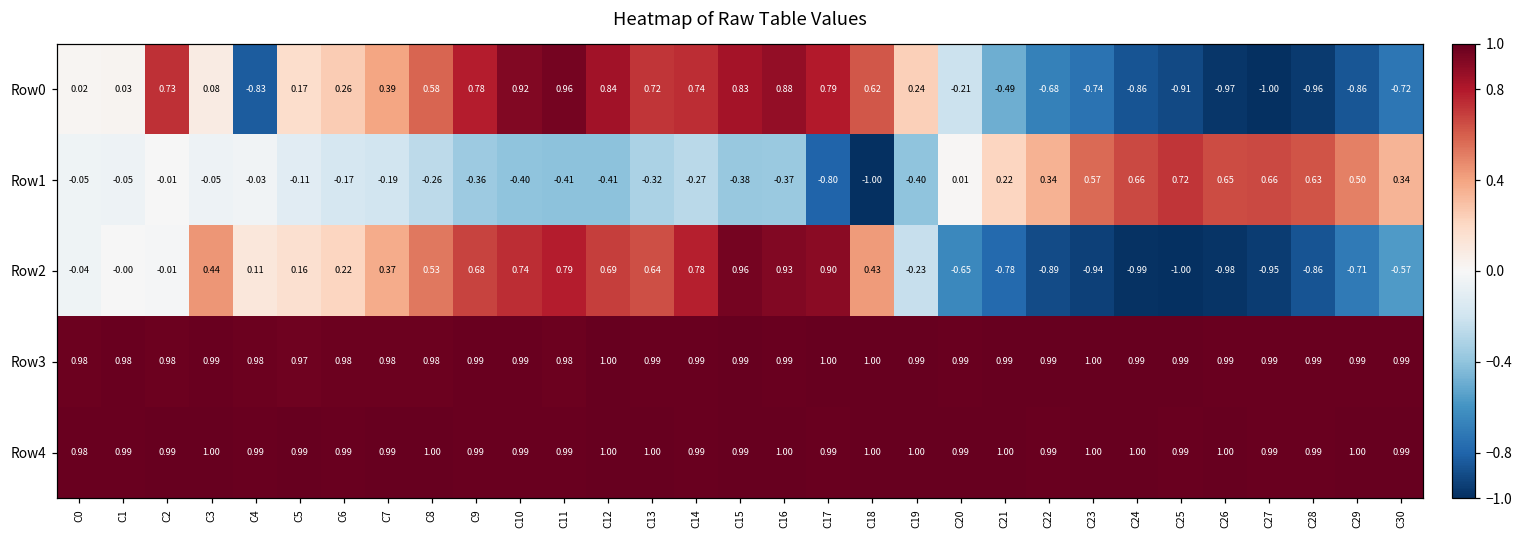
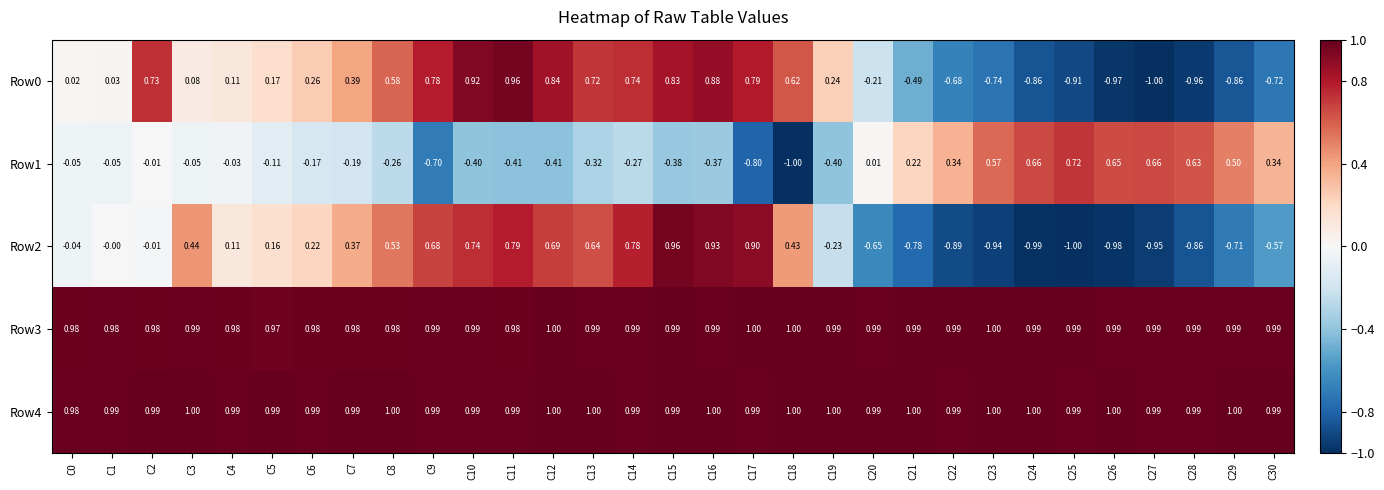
  {
    "Row0": {
      "C0": 0.02,
      "C1": 0.03,
      "C2": 0.73,
      "C3": 0.08,
-     "C4": -0.83,
+     "C4": 0.11,
      "C5": 0.17,
      "C6": 0.26,
      "C7": 0.39,
      "C8": 0.58,
      "C9": 0.78,
      "C10": 0.92,
      "C11": 0.96,
      "C12": 0.84,
      "C13": 0.72,
      "C14": 0.74,
      "C15": 0.83,
      "C16": 0.88,
      "C17": 0.79,
      "C18": 0.62,
      "C19": 0.24,
      "C20": -0.21,
      "C21": -0.49,
      "C22": -0.68,
      "C23": -0.74,
      "C24": -0.86,
      "C25": -0.91,
      "C26": -0.97,
      "C27": -1.00,
      "C28": -0.96,
      "C29": -0.86,
      "C30": -0.72
    },
    "Row1": {
      "C0": -0.05,
      "C1": -0.05,
      "C2": -0.01,
      "C3": -0.05,
      "C4": -0.03,
      "C5": -0.11,
      "C6": -0.17,
      "C7": -0.19,
      "C8": -0.26,
-     "C9": -0.36,
+     "C9": -0.70,
      "C10": -0.40,
      "C11": -0.41,
      "C12": -0.41,
      "C13": -0.32,
      "C14": -0.27,
      "C15": -0.38,
      "C16": -0.37,
      "C17": -0.80,
      "C18": -1.00,
      "C19": -0.40,
      "C20": 0.01,
      "C21": 0.22,
      "C22": 0.34,
      "C23": 0.57,
      "C24": 0.66,
      "C25": 0.72,
      "C26": 0.65,
      "C27": 0.66,
      "C28": 0.63,
      "C29": 0.50,
      "C30": 0.34
    },
    "Row2": {
      "C0": -0.04,
      "C1": -0.00,
      "C2": -0.01,
      "C3": 0.44,
      "C4": 0.11,
      "C5": 0.16,
      "C6": 0.22,
      "C7": 0.37,
      "C8": 0.53,
      "C9": 0.68,
      "C10": 0.74,
      "C11": 0.79,
      "C12": 0.69,
      "C13": 0.64,
      "C14": 0.78,
      "C15": 0.96,
      "C16": 0.93,
      "C17": 0.90,
      "C18": 0.43,
      "C19": -0.23,
      "C20": -0.65,
      "C21": -0.78,
      "C22": -0.89,
      "C23": -0.94,
      "C24": -0.99,
      "C25": -1.00,
      "C26": -0.98,
      "C27": -0.95,
      "C28": -0.86,
      "C29": -0.71,
      "C30": -0.57
    },
    "Row3": {
      "C0": 0.98,
      "C1": 0.98,
      "C2": 0.98,
      "C3": 0.99,
      "C4": 0.98,
      "C5": 0.97,
      "C6": 0.98,
      "C7": 0.98,
      "C8": 0.98,
      "C9": 0.99,
      "C10": 0.99,
      "C11": 0.98,
      "C12": 1.00,
      "C13": 0.99,
      "C14": 0.99,
      "C15": 0.99,
      "C16": 0.99,
      "C17": 1.00,
      "C18": 1.00,
      "C19": 0.99,
      "C20": 0.99,
      "C21": 0.99,
      "C22": 0.99,
      "C23": 1.00,
      "C24": 0.99,
      "C25": 0.99,
      "C26": 0.99,
      "C27": 0.99,
      "C28": 0.99,
      "C29": 0.99,
      "C30": 0.99
    },
    "Row4": {
      "C0": 0.98,
      "C1": 0.99,
      "C2": 0.99,
      "C3": 1.00,
      "C4": 0.99,
      "C5": 0.99,
      "C6": 0.99,
      "C7": 0.99,
      "C8": 1.00,
      "C9": 0.99,
      "C10": 0.99,
      "C11": 0.99,
      "C12": 1.00,
      "C13": 1.00,
      "C14": 0.99,
      "C15": 0.99,
      "C16": 1.00,
      "C17": 0.99,
      "C18": 1.00,
      "C19": 1.00,
      "C20": 0.99,
      "C21": 1.00,
      "C22": 0.99,
      "C23": 1.00,
      "C24": 1.00,
      "C25": 0.99,
      "C26": 1.00,
      "C27": 0.99,
      "C28": 0.99,
      "C29": 1.00,
      "C30": 0.99
    }
  }
